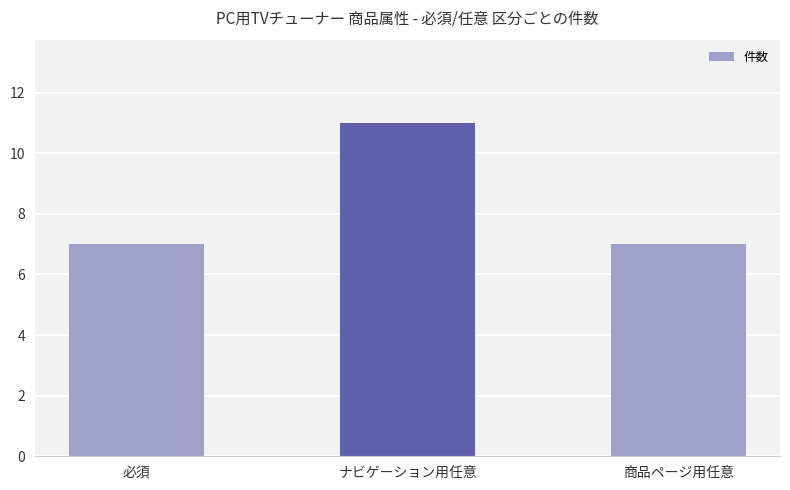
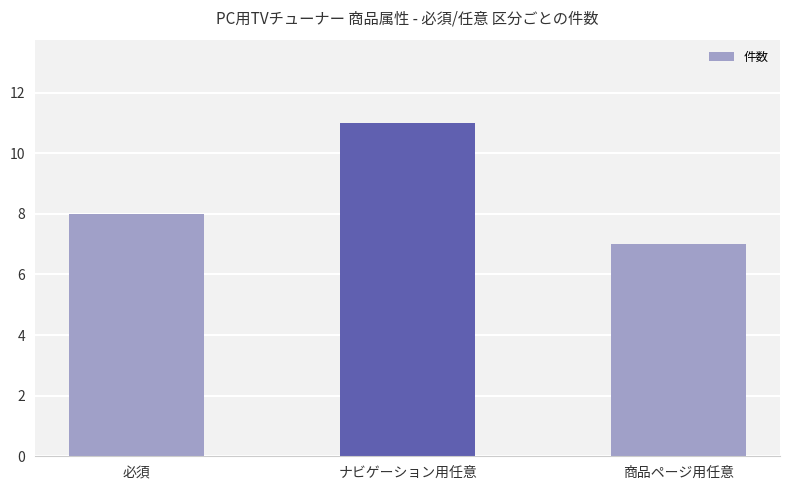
  {
-   "必須": 7,
+   "必須": 8,
    "ナビゲーション用任意": 11,
    "商品ページ用任意": 7
  }
